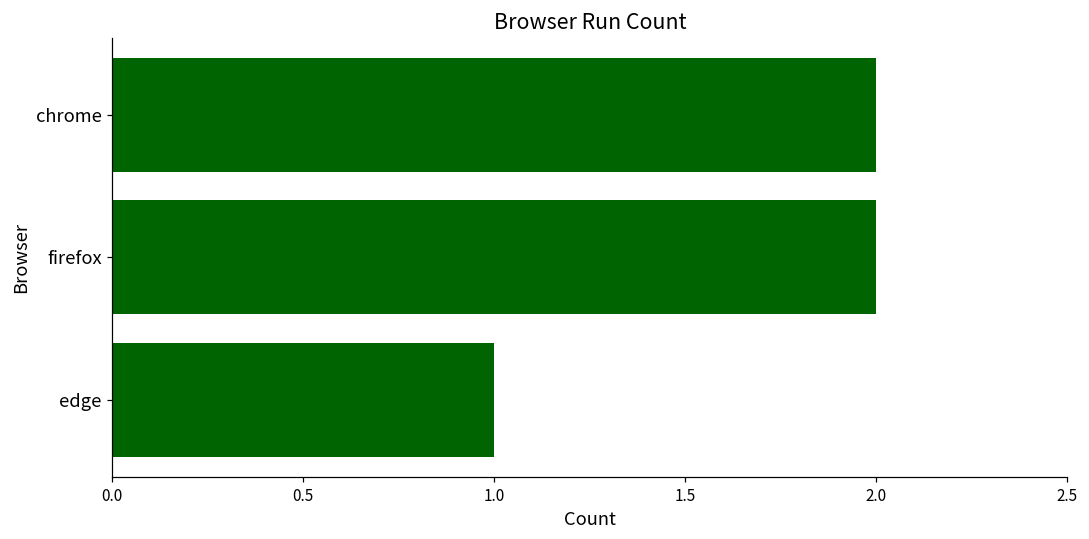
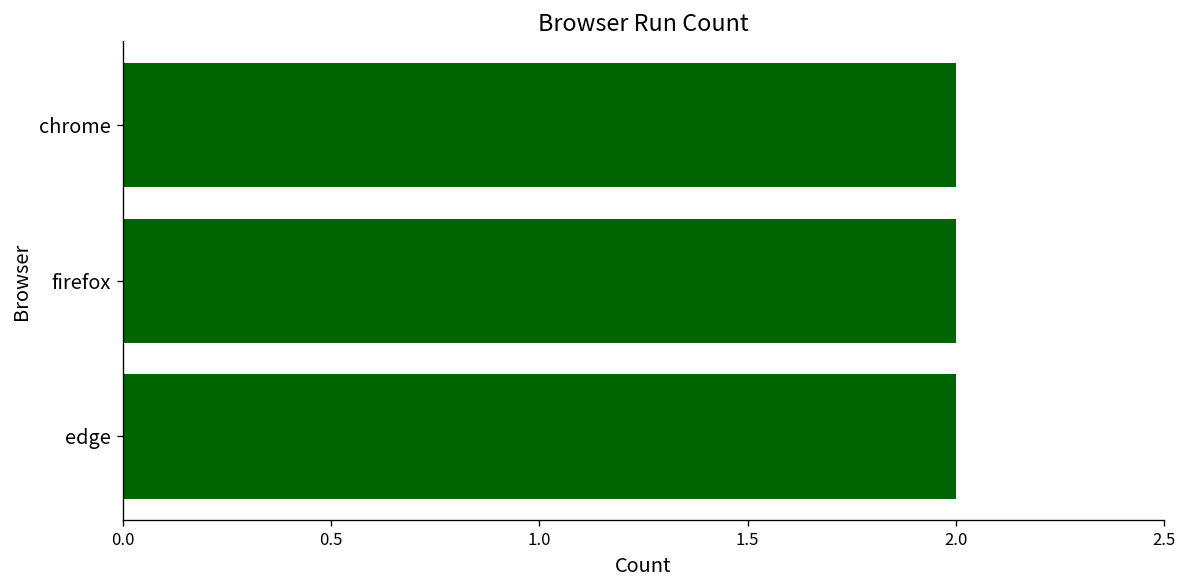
  {
    "chrome": 2,
    "firefox": 2,
-   "edge": 1
+   "edge": 2
  }
